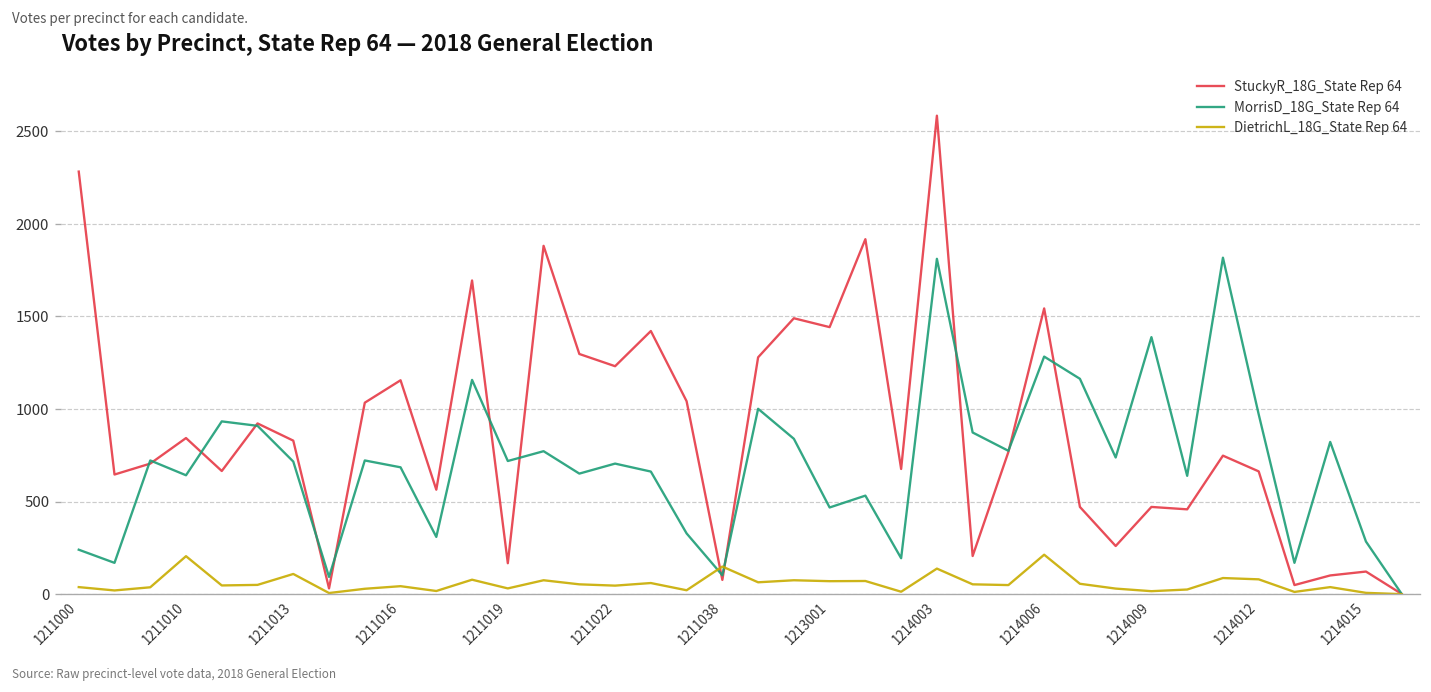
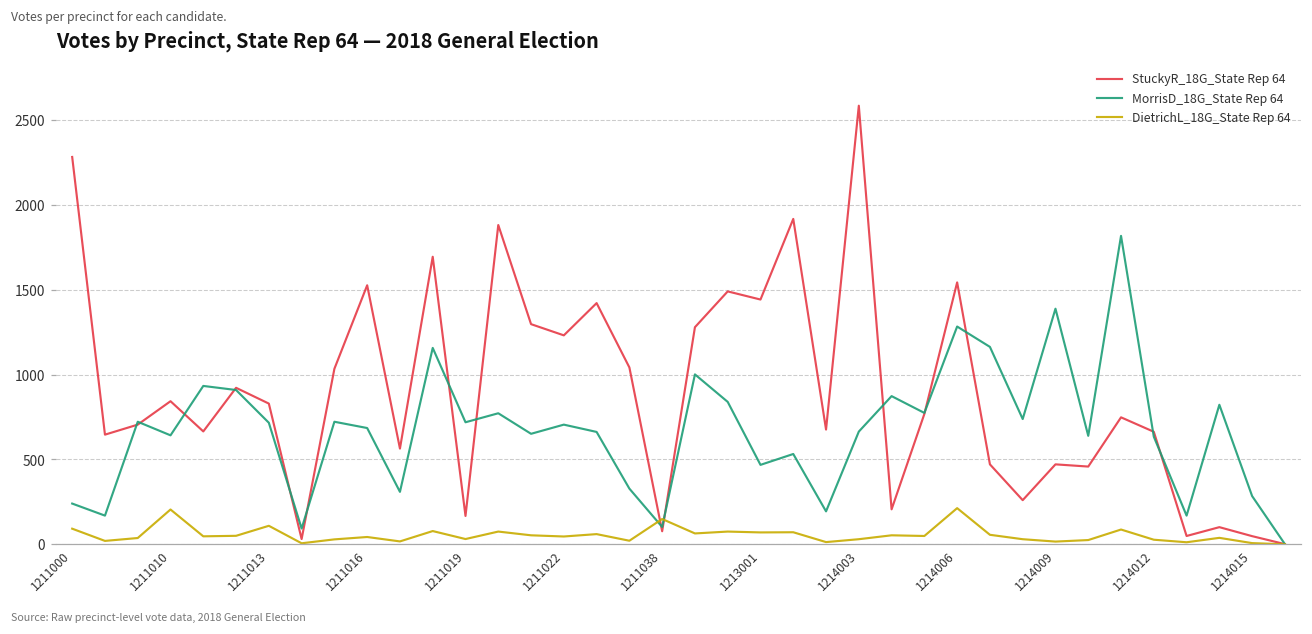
  {
    "StuckyR_18G_State Rep 64": {
      "1211000": 2280,
      "1211010": 840,
      "1211013": 830,
-     "1211016": 1160,
+     "1211016": 1530,
      "1211019": 170,
      "1211022": 1230,
      "1211038": 80,
      "1213001": 1440,
      "1214003": 2580,
      "1214006": 1540,
      "1214009": 470,
      "1214012": 660,
-     "1214015": 120
+     "1214015": 50
    },
    "MorrisD_18G_State Rep 64": {
      "1211000": 240,
      "1211010": 640,
      "1211013": 720,
      "1211016": 690,
      "1211019": 720,
      "1211022": 710,
      "1211038": 100,
      "1213001": 470,
-     "1214003": 1810,
+     "1214003": 660,
      "1214006": 1280,
      "1214009": 1390,
-     "1214012": 970,
+     "1214012": 630,
      "1214015": 280
    },
    "DietrichL_18G_State Rep 64": {
-     "1211000": 40,
+     "1211000": 90,
      "1211010": 210,
      "1211013": 110,
      "1211016": 40,
      "1211019": 30,
      "1211022": 50,
      "1211038": 150,
      "1213001": 70,
-     "1214003": 140,
+     "1214003": 30,
      "1214006": 210,
      "1214009": 20,
-     "1214012": 80,
+     "1214012": 30,
      "1214015": 10
    }
  }
